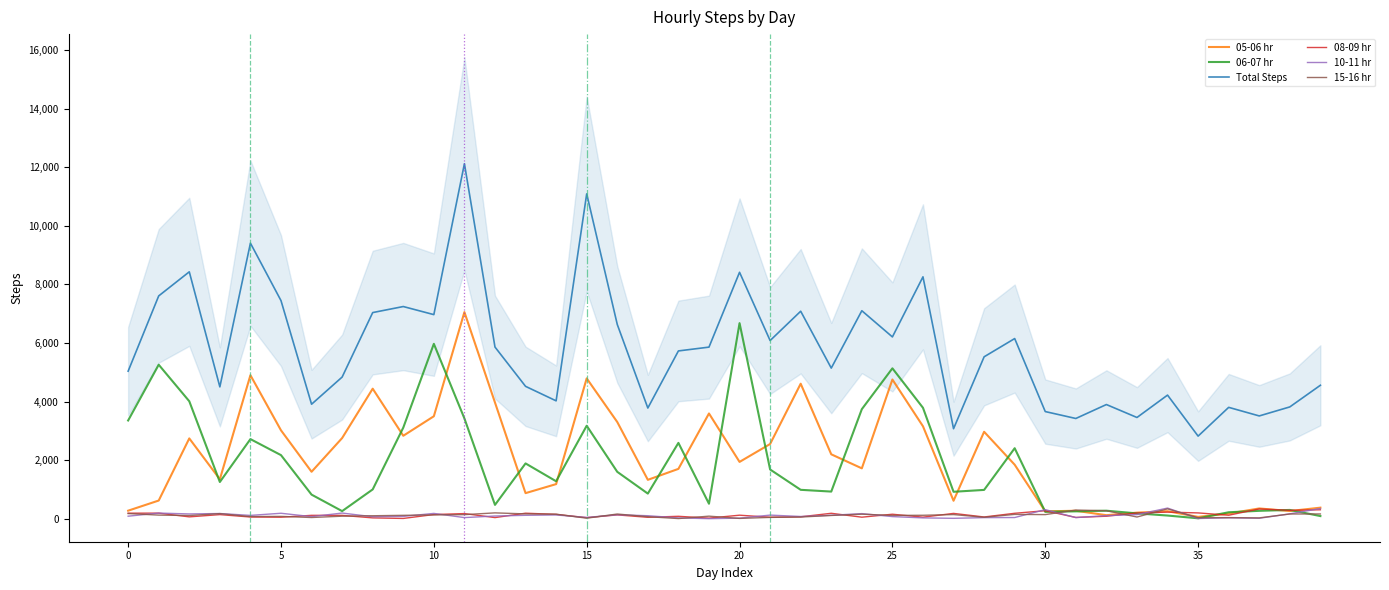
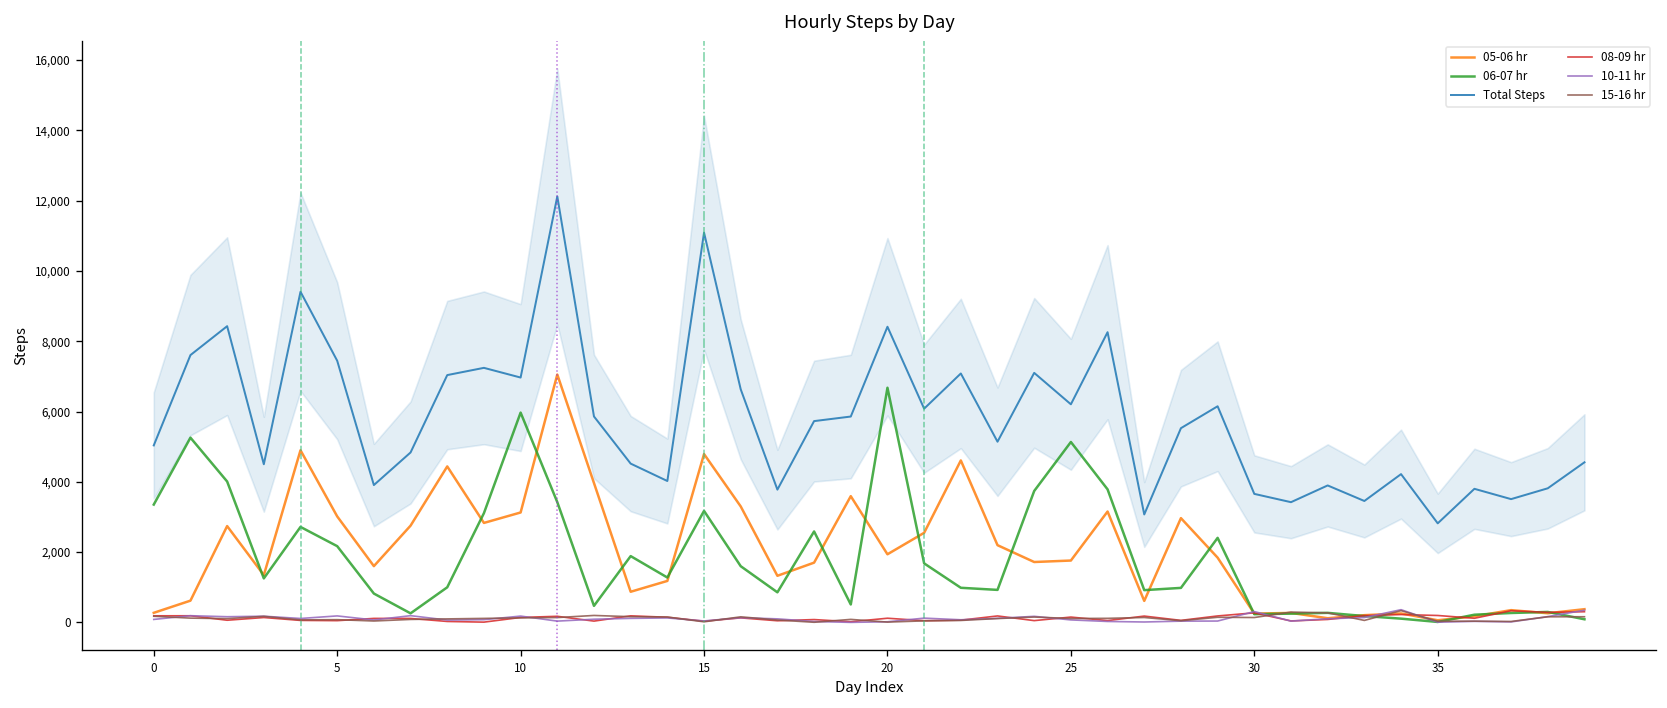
  {
    "05-06 hr": {
      "0": "300",
      "5": "3,000",
-     "10": "3,500",
+     "10": "3,100",
      "15": "4,800",
      "20": "1,900",
-     "25": "4,800"
+     "25": "1,800"
    },
    "06-07 hr": {
      "0": "3,400",
      "5": "2,200",
      "10": "6,000",
      "15": "3,200",
      "20": "6,700",
      "25": "5,100"
    },
    "08-09 hr": {
      "20": "100",
      "35": "200"
    },
    "10-11 hr": {
      "0": "100",
      "5": "200"
    },
    "15-16 hr": {
      "30": "100"
    }
  }
